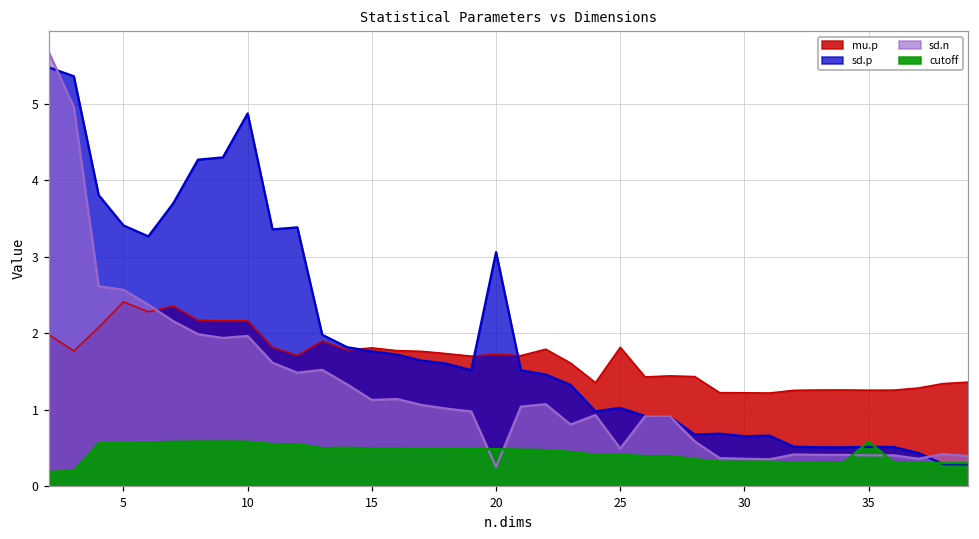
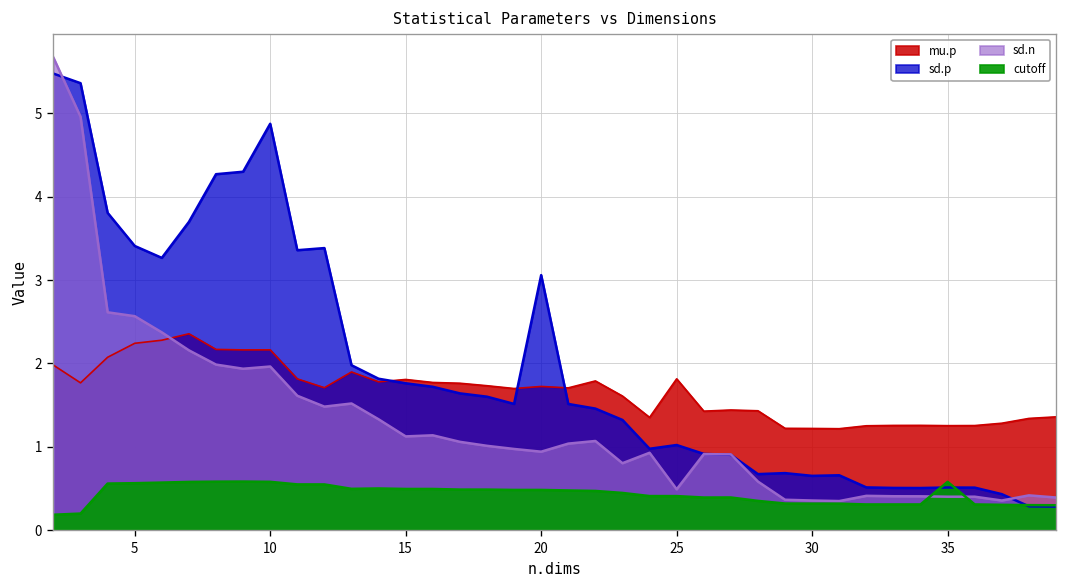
  {
    "mu.p": {
-     "5": 2.4,
+     "5": 2.2,
      "10": 2.2,
      "15": 1.8,
      "20": 1.7,
      "25": 1.8,
      "30": 1.2,
      "35": 1.3
    },
    "sd.p": {
      "5": 3.4,
      "10": 4.9,
      "15": 1.8,
      "20": 3.1,
      "25": 1.0,
      "30": 0.7,
      "35": 0.5
    },
    "sd.n": {
      "5": 2.6,
      "10": 2.0,
      "15": 1.1,
-     "20": 0.2,
+     "20": 0.9,
      "25": 0.5,
      "30": 0.4,
      "35": 0.4
    },
    "cutoff": {
      "5": 0.6,
      "10": 0.6,
      "15": 0.5,
      "20": 0.5,
      "25": 0.4,
      "30": 0.3,
      "35": 0.6
    }
  }
